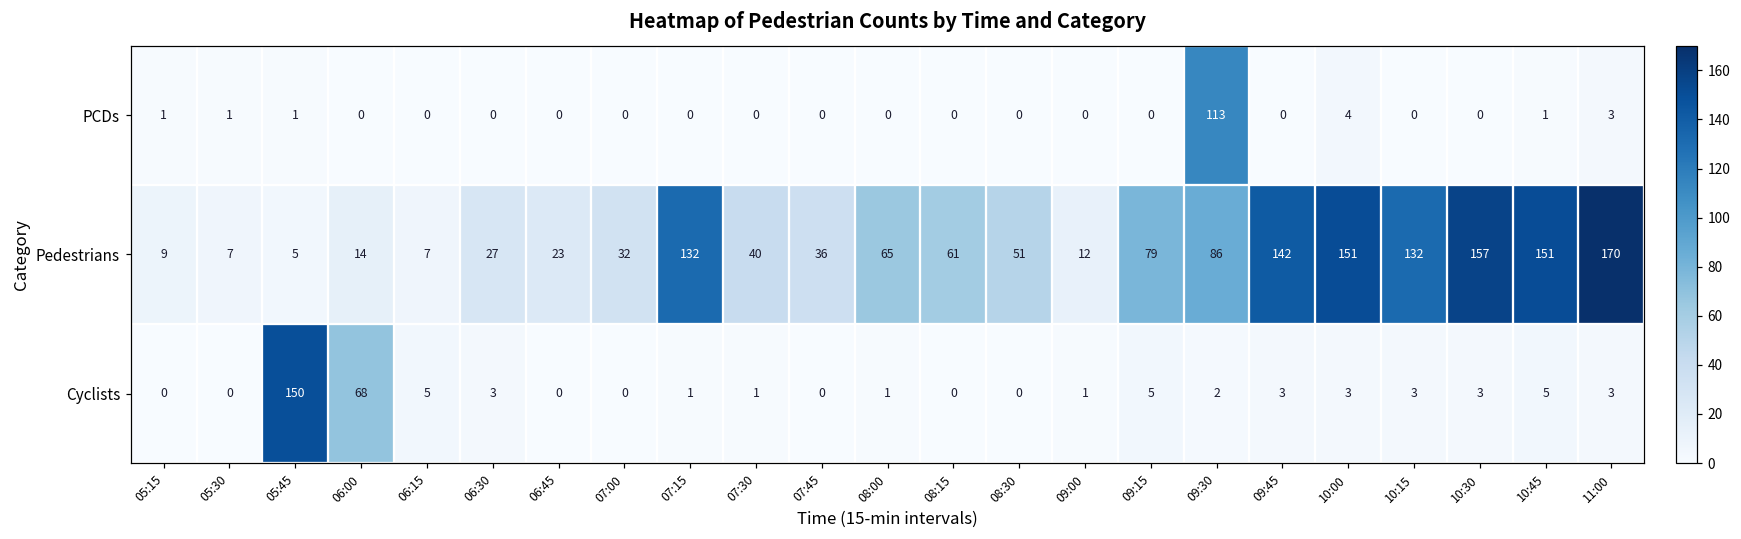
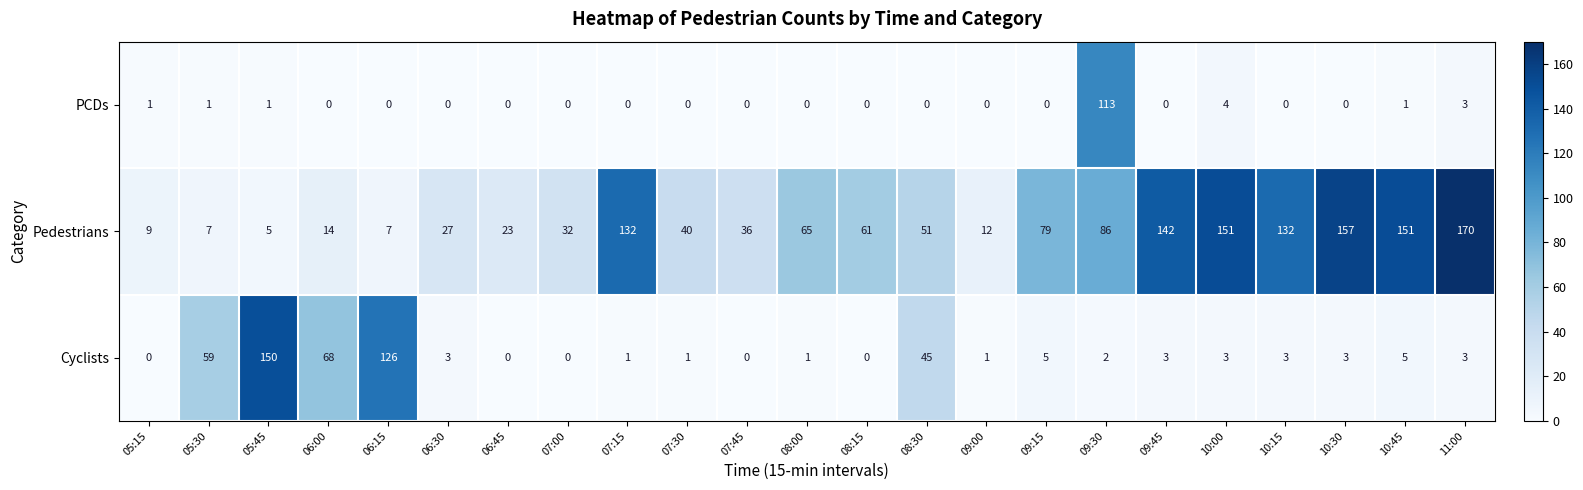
  {
    "PCDs": {
      "05:15": 1,
      "05:30": 1,
      "05:45": 1,
      "06:00": 0,
      "06:15": 0,
      "06:30": 0,
      "06:45": 0,
      "07:00": 0,
      "07:15": 0,
      "07:30": 0,
      "07:45": 0,
      "08:00": 0,
      "08:15": 0,
      "08:30": 0,
      "09:00": 0,
      "09:15": 0,
      "09:30": 113,
      "09:45": 0,
      "10:00": 4,
      "10:15": 0,
      "10:30": 0,
      "10:45": 1,
      "11:00": 3
    },
    "Pedestrians": {
      "05:15": 9,
      "05:30": 7,
      "05:45": 5,
      "06:00": 14,
      "06:15": 7,
      "06:30": 27,
      "06:45": 23,
      "07:00": 32,
      "07:15": 132,
      "07:30": 40,
      "07:45": 36,
      "08:00": 65,
      "08:15": 61,
      "08:30": 51,
      "09:00": 12,
      "09:15": 79,
      "09:30": 86,
      "09:45": 142,
      "10:00": 151,
      "10:15": 132,
      "10:30": 157,
      "10:45": 151,
      "11:00": 170
    },
    "Cyclists": {
      "05:15": 0,
-     "05:30": 0,
+     "05:30": 59,
      "05:45": 150,
      "06:00": 68,
-     "06:15": 5,
+     "06:15": 126,
      "06:30": 3,
      "06:45": 0,
      "07:00": 0,
      "07:15": 1,
      "07:30": 1,
      "07:45": 0,
      "08:00": 1,
      "08:15": 0,
-     "08:30": 0,
+     "08:30": 45,
      "09:00": 1,
      "09:15": 5,
      "09:30": 2,
      "09:45": 3,
      "10:00": 3,
      "10:15": 3,
      "10:30": 3,
      "10:45": 5,
      "11:00": 3
    }
  }
